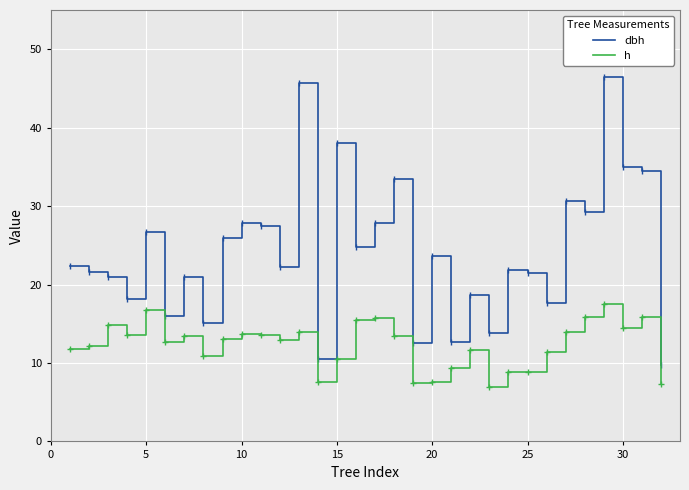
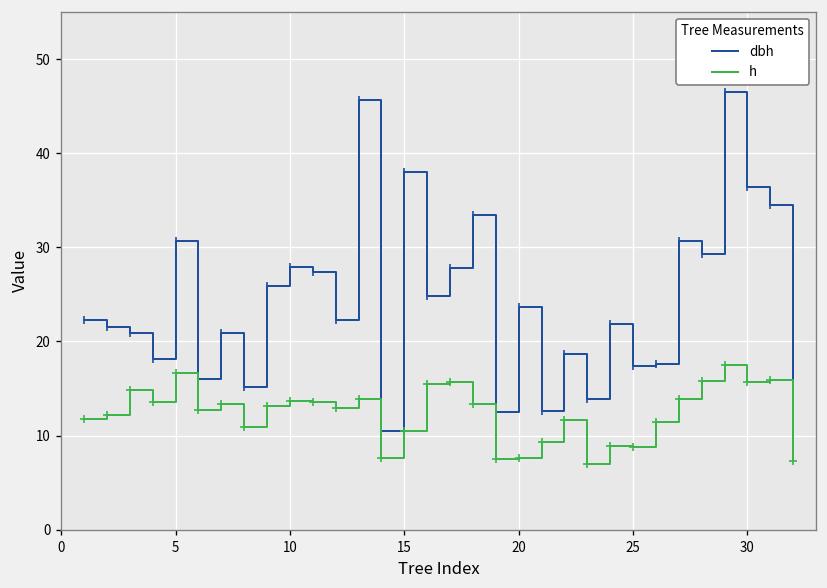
  {
    "dbh": {
-     "5": 27,
+     "5": 31,
      "10": 28,
      "15": 38,
      "20": 24,
-     "25": 21,
-     "30": 35
+     "25": 17,
+     "30": 36
    },
    "h": {
      "5": 17,
      "10": 14,
      "15": 11,
      "20": 8,
      "25": 9,
-     "30": 15
+     "30": 16
    }
  }
